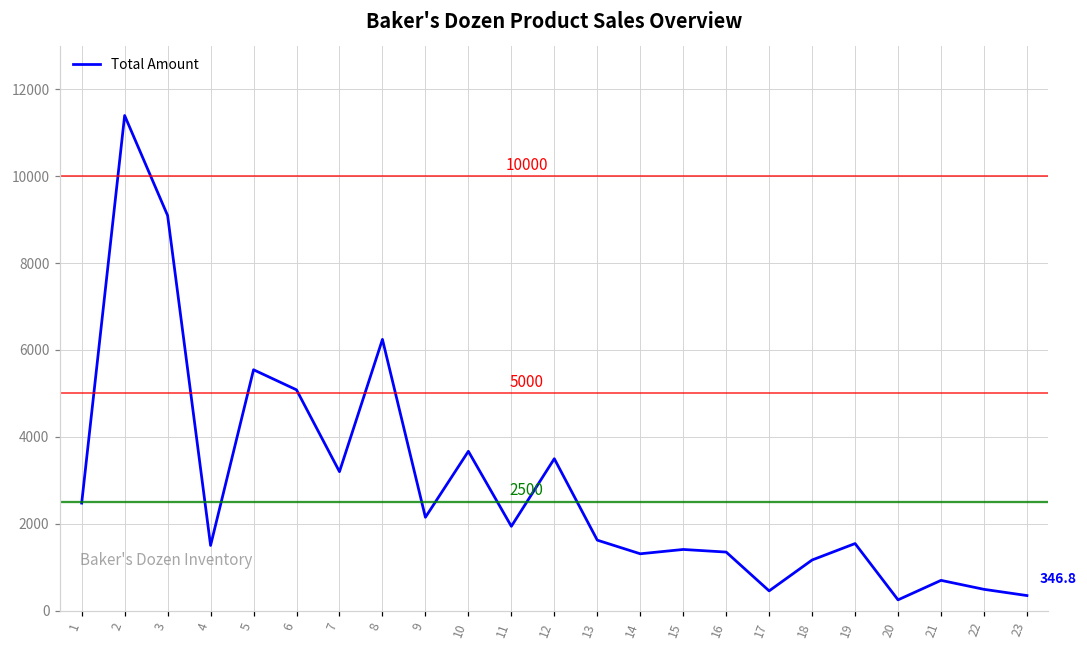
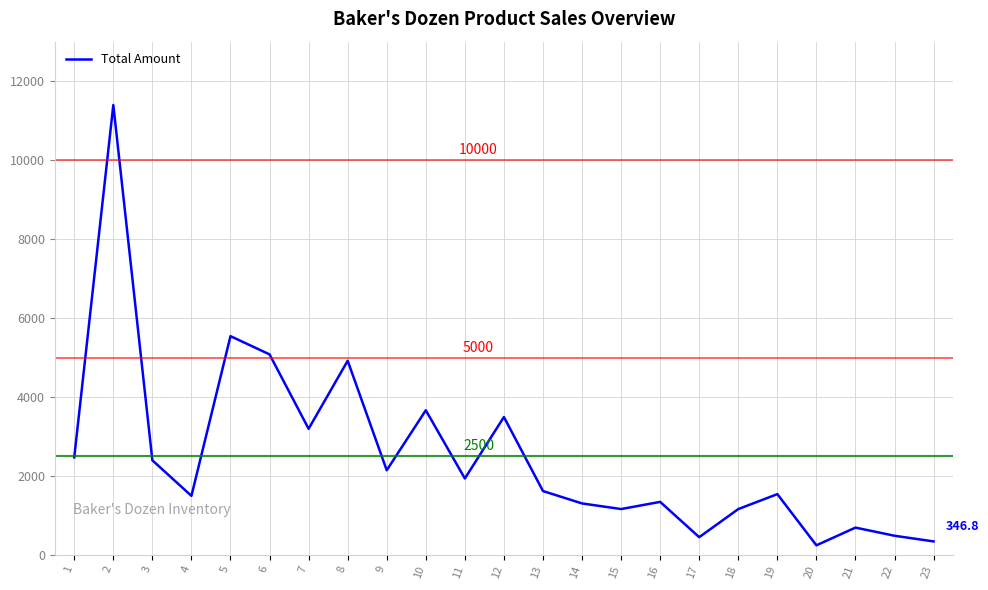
  {
    "1": 2500,
    "2": 11400,
-   "3": 9100,
+   "3": 2400,
    "4": 1500,
    "5": 5500,
    "6": 5100,
    "7": 3200,
-   "8": 6200,
+   "8": 4900,
    "9": 2100,
    "10": 3700,
    "11": 1900,
    "13": 1600,
    "14": 1300,
-   "15": 1400,
+   "15": 1200,
    "16": 1300,
    "17": 500,
    "18": 1200,
    "19": 1500,
    "20": 200,
    "21": 700,
    "22": 500
  }
